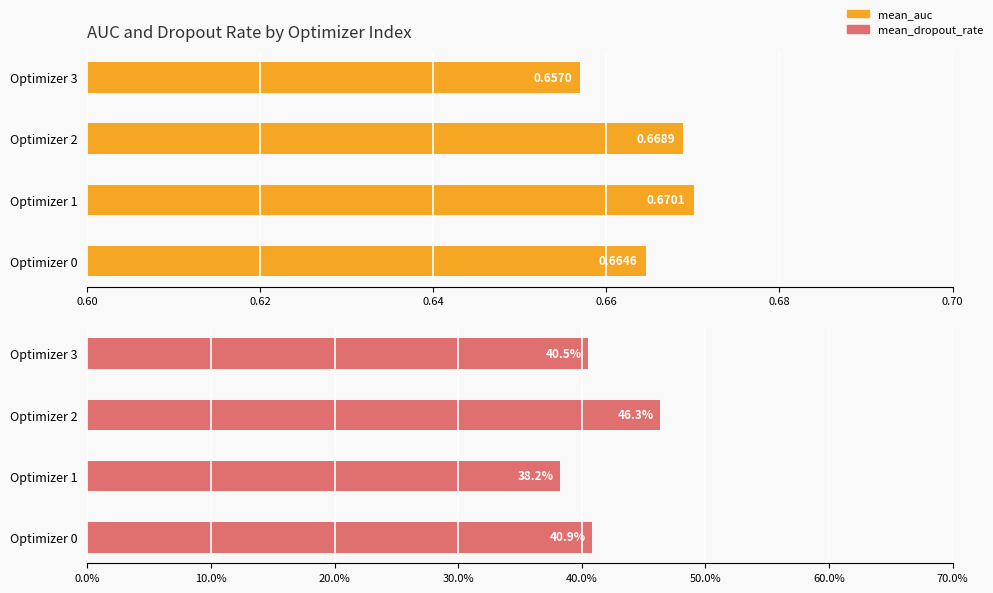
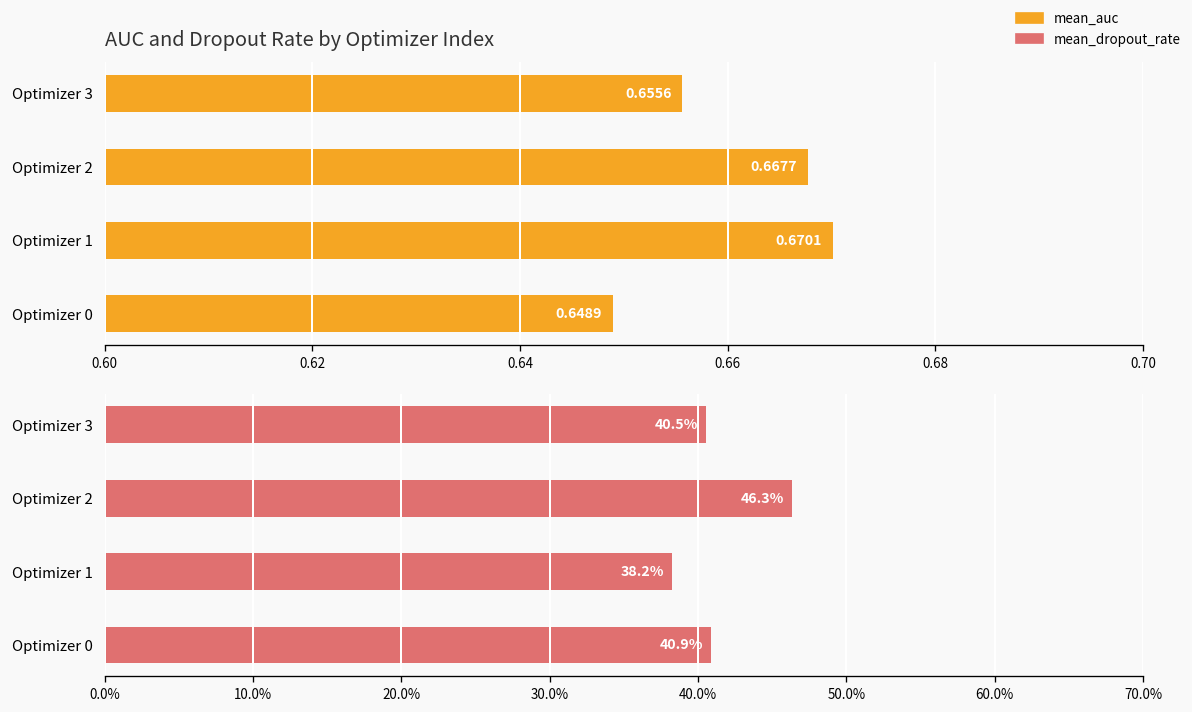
  {
    "AUC and Dropout Rate by Optimizer Index": {
-     "Optimizer 3": 0.6570,
-     "Optimizer 2": 0.6689,
+     "Optimizer 3": 0.6556,
+     "Optimizer 2": 0.6677,
      "Optimizer 1": 0.6701,
-     "Optimizer 0": 0.6646
+     "Optimizer 0": 0.6489
    }
  }
